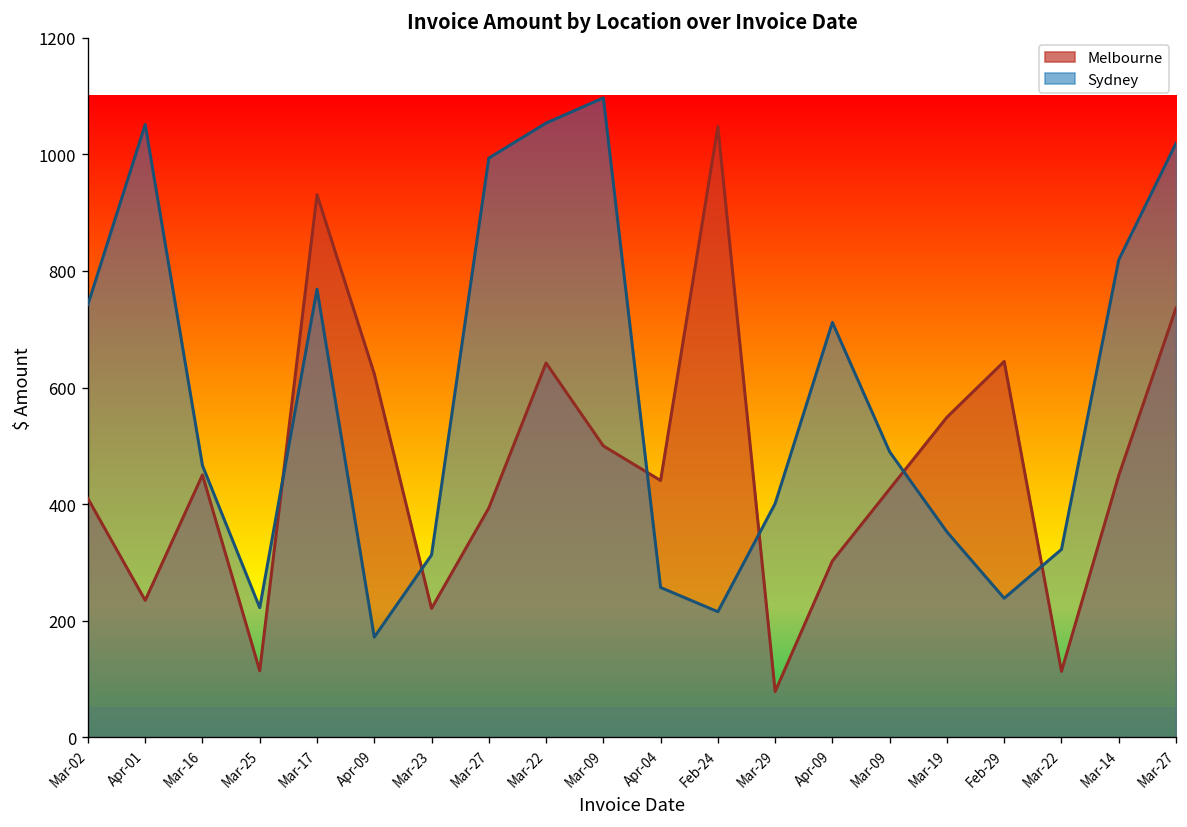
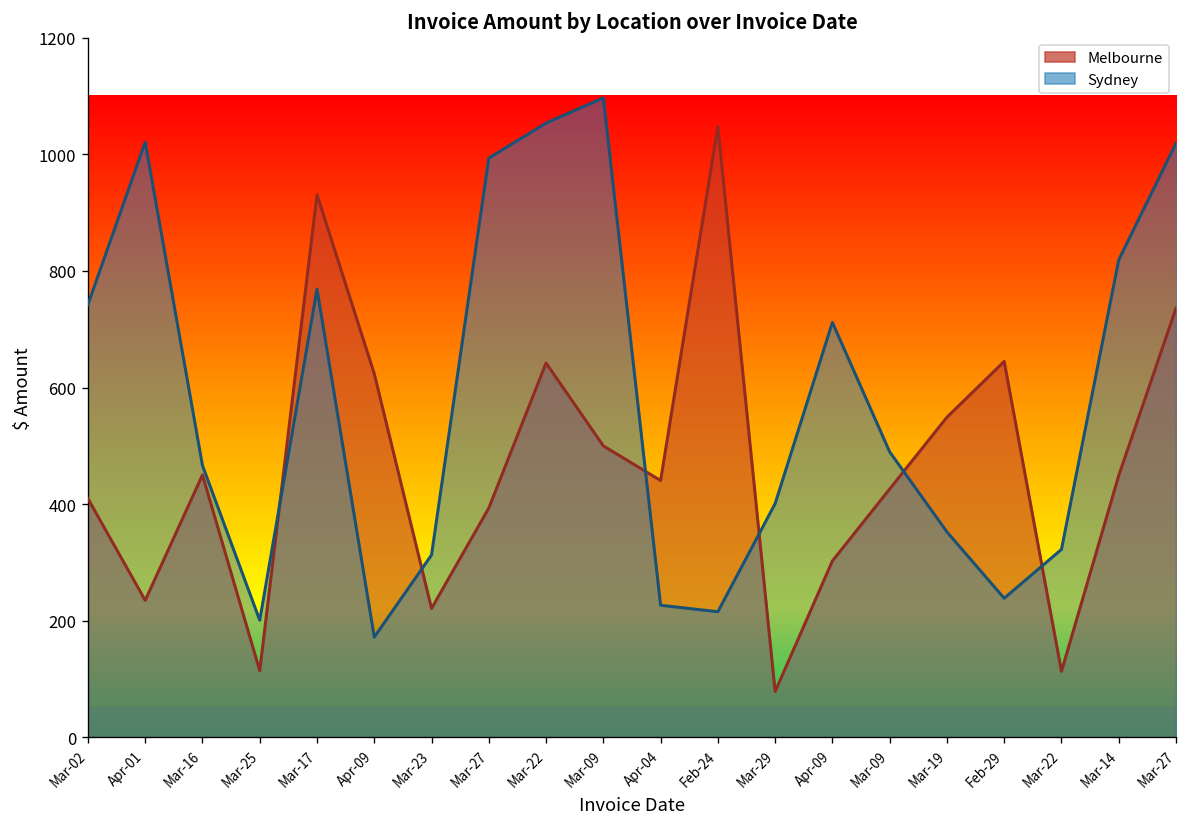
  {
    "Melbourne": {
      "Mar-02": 410,
      "Apr-01": 230,
      "Mar-16": 450,
      "Mar-25": 110,
      "Mar-17": 930,
      "Mar-23": 220,
      "Apr-04": 440,
      "Feb-24": 1050,
      "Mar-29": 80,
      "Mar-19": 550,
      "Feb-29": 640,
      "Mar-14": 450
    },
    "Sydney": {
      "Mar-02": 740,
-     "Apr-01": 1050,
+     "Apr-01": 1020,
      "Mar-16": 470,
-     "Mar-25": 220,
+     "Mar-25": 200,
      "Mar-17": 770,
      "Mar-23": 310,
-     "Apr-04": 260,
+     "Apr-04": 230,
      "Feb-24": 220,
      "Mar-29": 400,
      "Mar-19": 350,
      "Feb-29": 240,
      "Mar-14": 820
    }
  }
